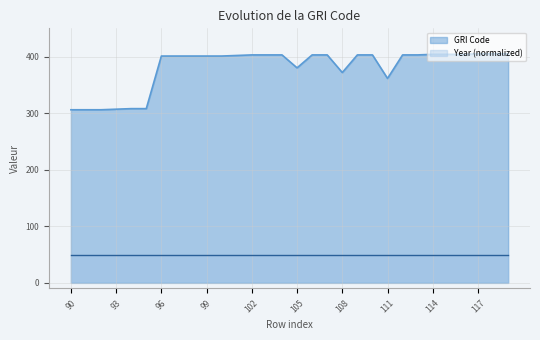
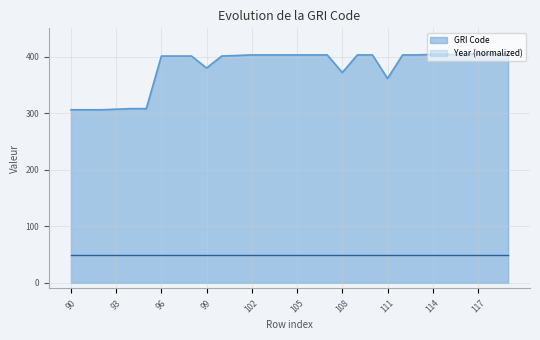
  {
    "GRI Code": {
      "90": 310,
      "93": 310,
      "96": 400,
-     "99": 400,
+     "99": 380,
      "102": 400,
-     "105": 380,
+     "105": 400,
      "108": 370,
      "111": 360
    },
    "Year (normalized)": {
      "90": 50,
      "93": 50,
      "96": 50,
      "99": 50,
      "102": 50,
      "105": 50,
      "108": 50,
      "111": 50,
      "114": 50,
      "117": 50
    }
  }
